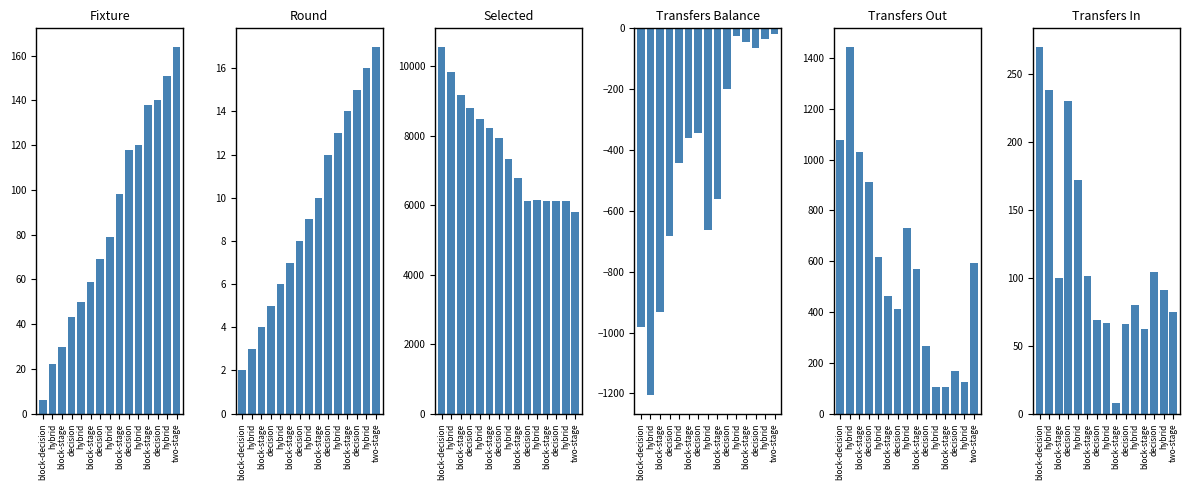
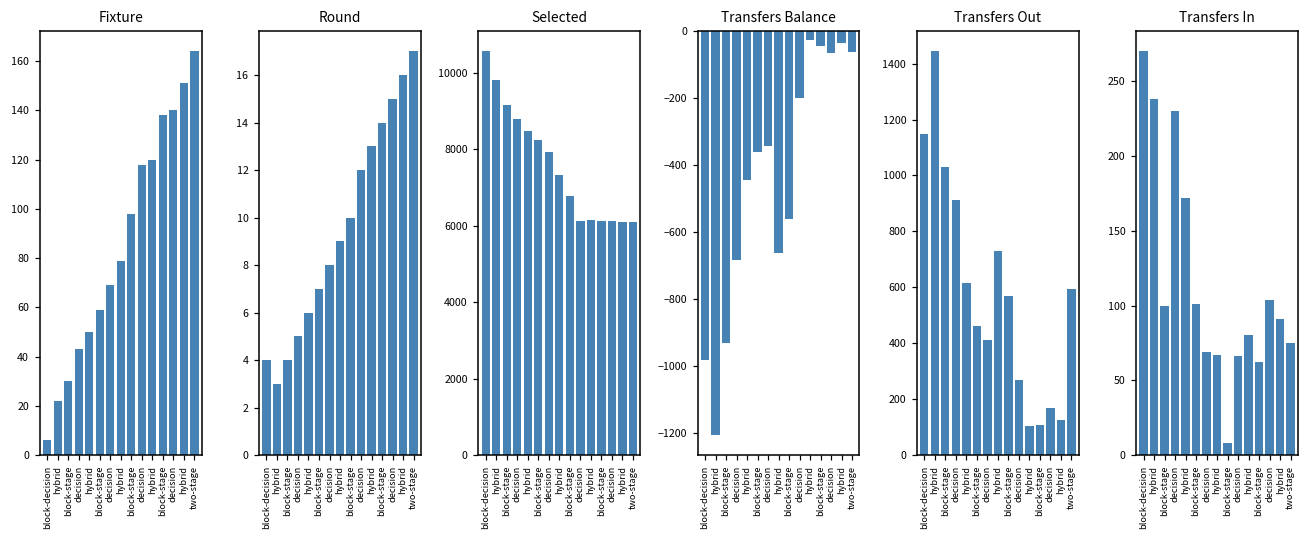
  {
    "Fixture": {
      "block-decision": 6,
      "two-stage": 164
    },
    "Round": {
-     "block-decision": 2,
+     "block-decision": 4,
      "two-stage": 17
    },
    "Selected": {
      "block-decision": 10600,
-     "two-stage": 5800
+     "two-stage": 6100
    },
    "Transfers Balance": {
      "block-decision": -980,
-     "two-stage": -20
+     "two-stage": -60
    },
    "Transfers Out": {
-     "block-decision": 1080,
+     "block-decision": 1150,
      "two-stage": 590
    },
    "Transfers In": {
      "block-decision": 270,
      "two-stage": 75
    }
  }
